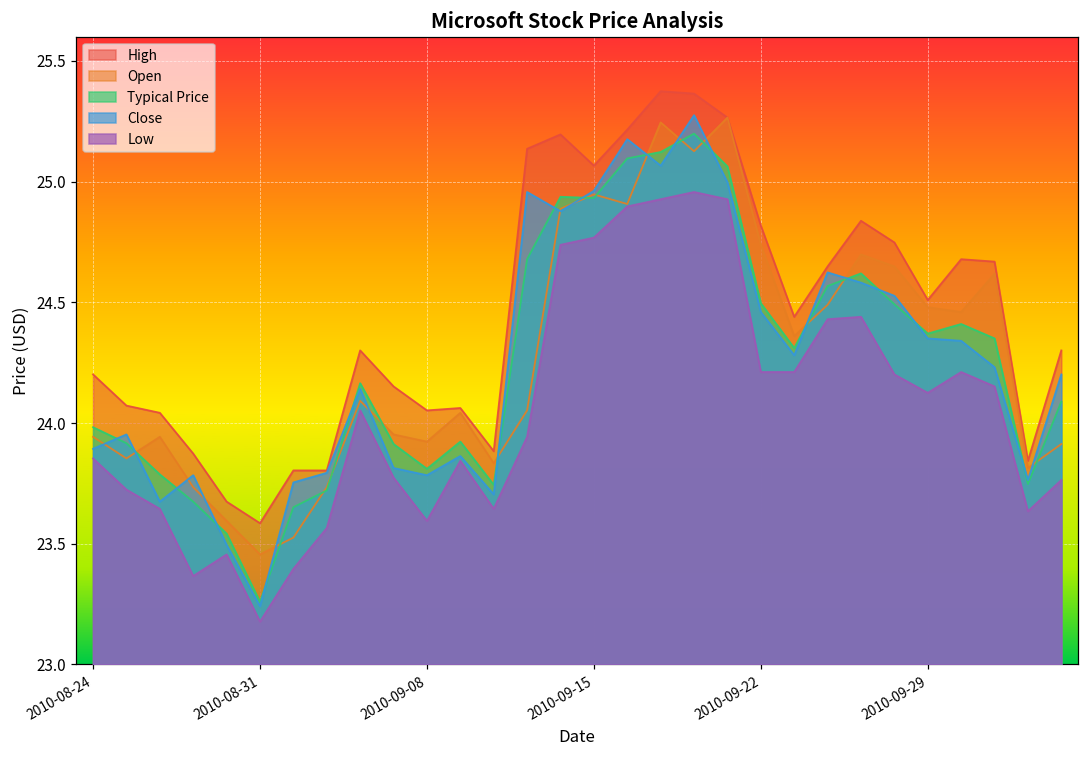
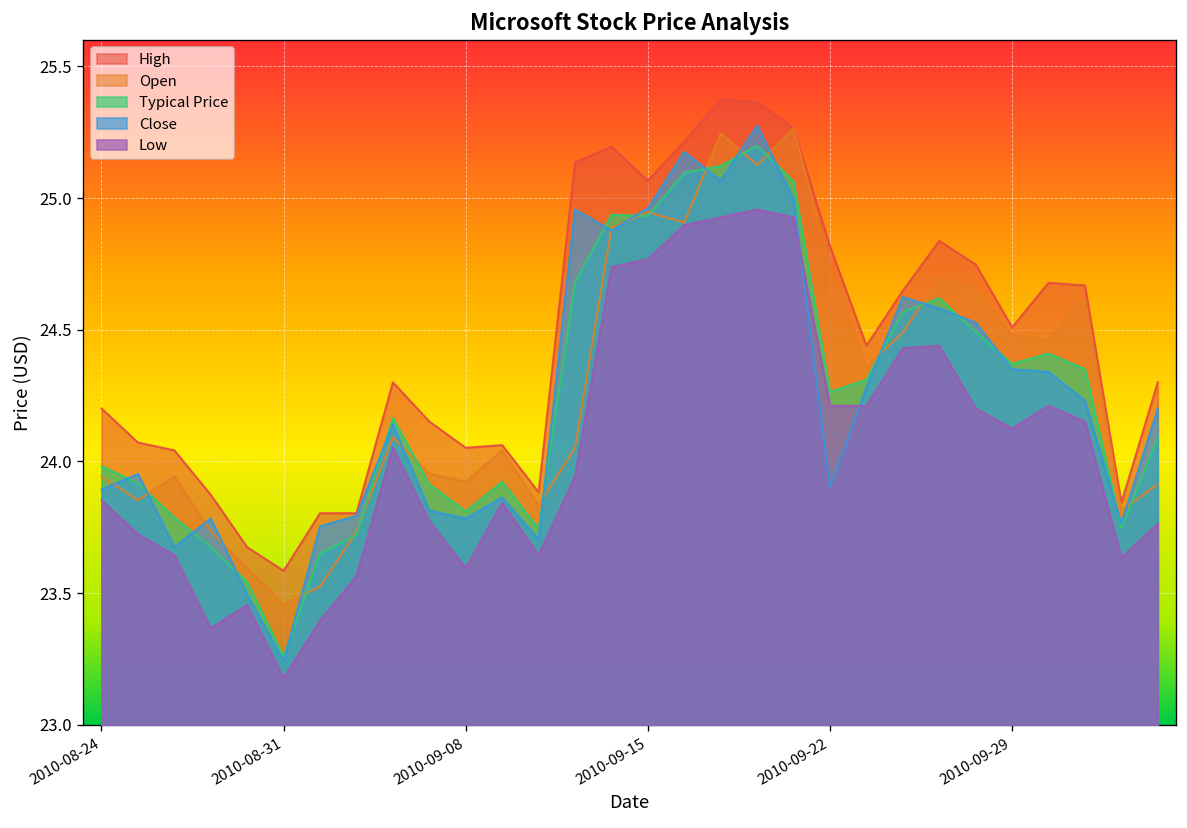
  {
    "Typical Price": {
      "2010-08-24": 23.98,
      "2010-08-31": 23.26,
      "2010-09-08": 23.81,
      "2010-09-15": 24.93,
-     "2010-09-22": 24.50,
+     "2010-09-22": 24.26,
      "2010-09-29": 24.37
    },
    "Close": {
      "2010-08-24": 23.89,
      "2010-08-31": 23.24,
      "2010-09-08": 23.78,
      "2010-09-15": 24.96,
-     "2010-09-22": 24.46,
+     "2010-09-22": 23.90,
      "2010-09-29": 24.35
    },
    "Low": {
      "2010-08-24": 23.85,
      "2010-08-31": 23.18,
      "2010-09-08": 23.60,
      "2010-09-15": 24.77,
      "2010-09-22": 24.21,
      "2010-09-29": 24.13
    }
  }
